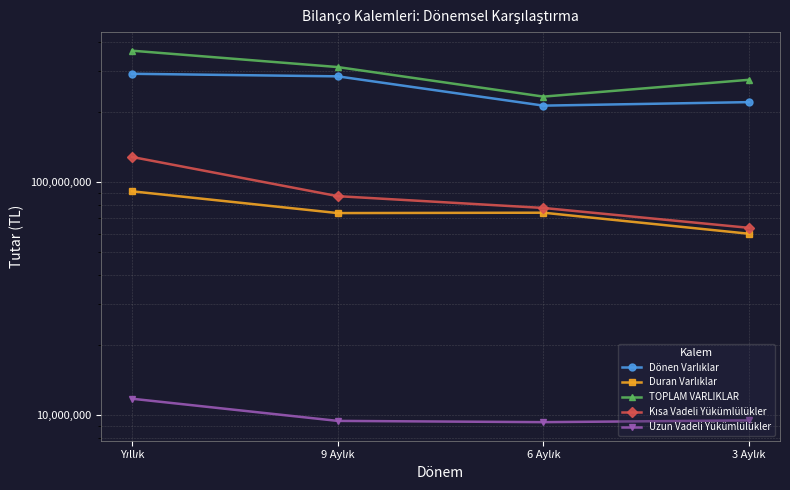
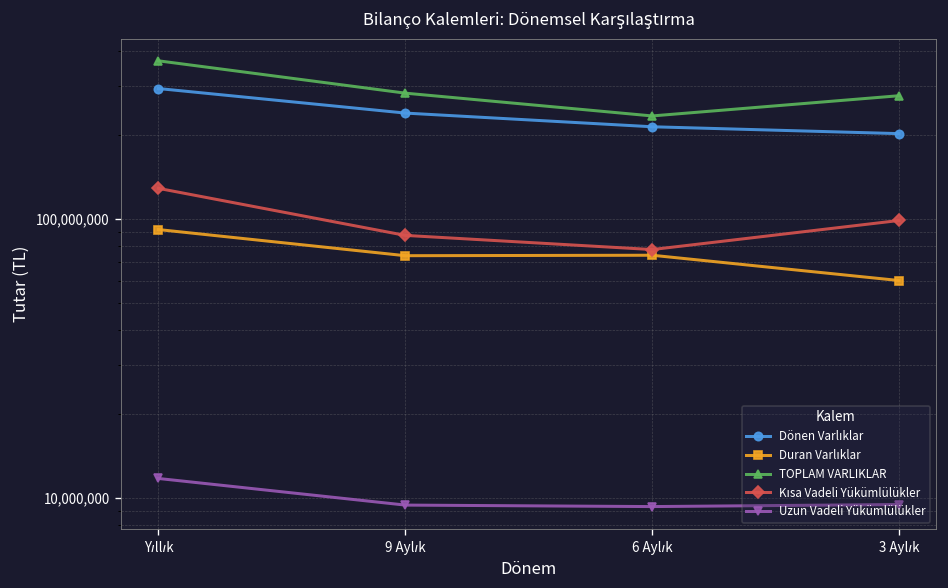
  {
    "Dönen Varlıklar": {
      "Yıllık": "290,000,000",
-     "9 Aylık": "290,000,000",
+     "9 Aylık": "240,000,000",
      "6 Aylık": "210,000,000",
-     "3 Aylık": "220,000,000"
+     "3 Aylık": "200,000,000"
    },
    "Duran Varlıklar": {
      "Yıllık": "92,000,000",
      "9 Aylık": "74,000,000",
      "6 Aylık": "74,000,000",
      "3 Aylık": "60,000,000"
    },
    "TOPLAM VARLIKLAR": {
      "Yıllık": "370,000,000",
-     "9 Aylık": "310,000,000",
+     "9 Aylık": "280,000,000",
      "6 Aylık": "230,000,000",
      "3 Aylık": "280,000,000"
    },
    "Kısa Vadeli Yükümlülükler": {
      "Yıllık": "130,000,000",
      "9 Aylık": "87,000,000",
      "6 Aylık": "78,000,000",
-     "3 Aylık": "64,000,000"
+     "3 Aylık": "99,000,000"
    },
    "Uzun Vadeli Yükümlülükler": {
      "Yıllık": "12,000,000",
      "9 Aylık": "9,400,000",
      "6 Aylık": "9,300,000"
    }
  }
